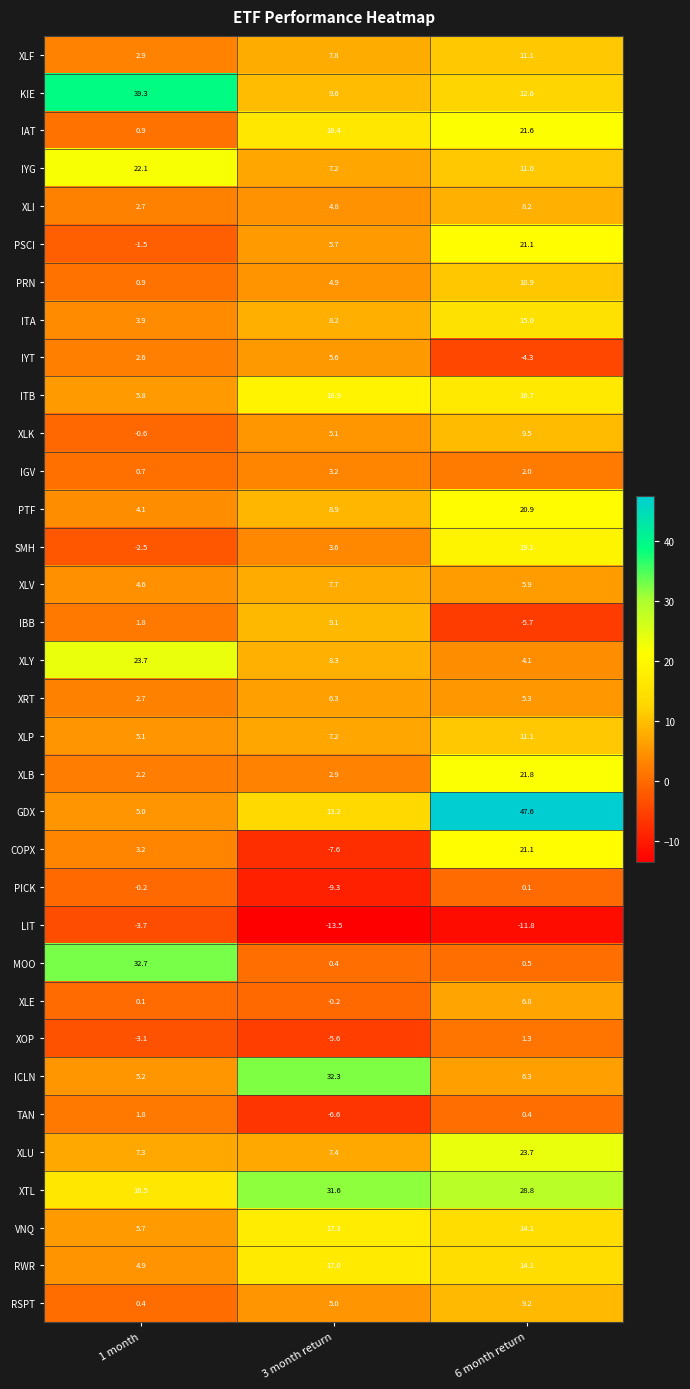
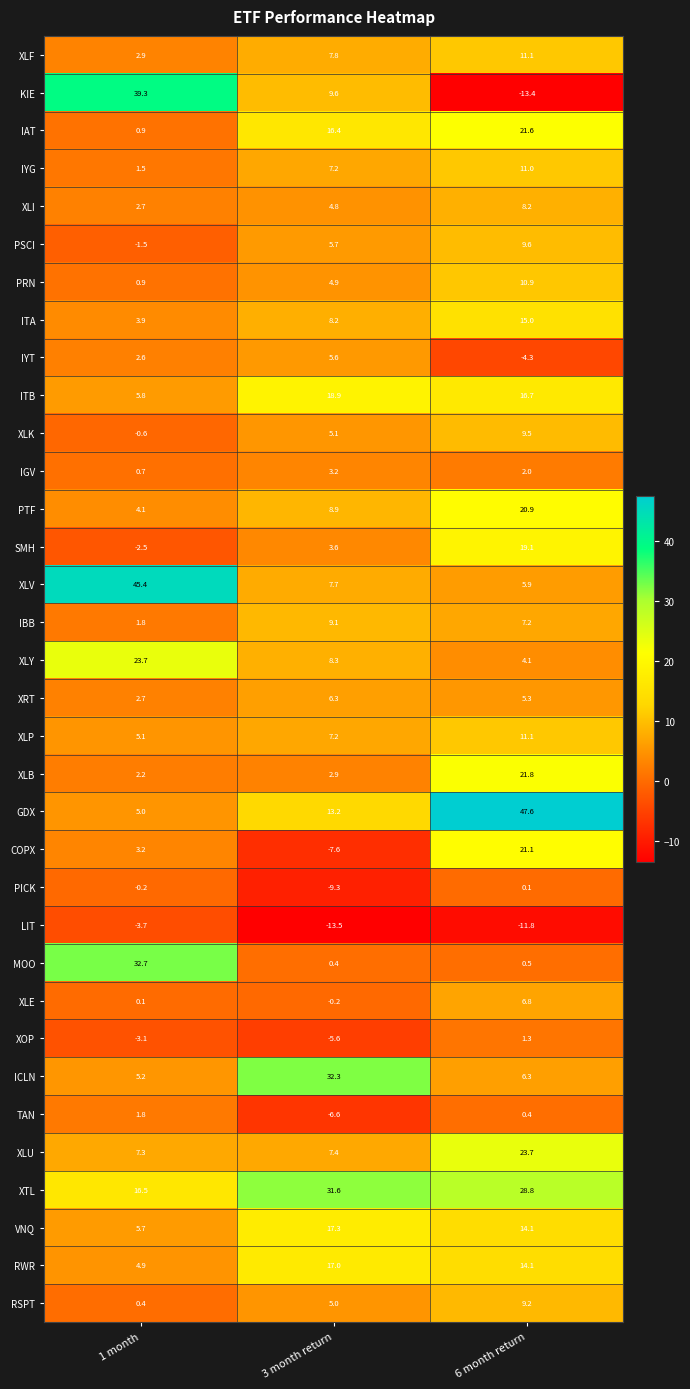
  {
    "XLF": {
      "1 month": 2.9,
      "3 month return": 7.8,
      "6 month return": 11.1
    },
    "KIE": {
      "1 month": 39.3,
      "3 month return": 9.6,
-     "6 month return": 12.6
+     "6 month return": -13.4
    },
    "IAT": {
      "1 month": 0.9,
      "3 month return": 16.4,
      "6 month return": 21.6
    },
    "IYG": {
-     "1 month": 22.1,
+     "1 month": 1.5,
      "3 month return": 7.2,
      "6 month return": 11.0
    },
    "XLI": {
      "1 month": 2.7,
      "3 month return": 4.8,
      "6 month return": 8.2
    },
    "PSCI": {
      "1 month": -1.5,
      "3 month return": 5.7,
-     "6 month return": 21.1
+     "6 month return": 9.6
    },
    "PRN": {
      "1 month": 0.9,
      "3 month return": 4.9,
      "6 month return": 10.9
    },
    "ITA": {
      "1 month": 3.9,
      "3 month return": 8.2,
      "6 month return": 15.0
    },
    "IYT": {
      "1 month": 2.6,
      "3 month return": 5.6,
      "6 month return": -4.3
    },
    "ITB": {
      "1 month": 5.8,
      "3 month return": 18.9,
      "6 month return": 16.7
    },
    "XLK": {
      "1 month": -0.6,
      "3 month return": 5.1,
      "6 month return": 9.5
    },
    "IGV": {
      "1 month": 0.7,
      "3 month return": 3.2,
      "6 month return": 2.0
    },
    "PTF": {
      "1 month": 4.1,
      "3 month return": 8.9,
      "6 month return": 20.9
    },
    "SMH": {
      "1 month": -2.5,
      "3 month return": 3.6,
      "6 month return": 19.1
    },
    "XLV": {
-     "1 month": 4.6,
+     "1 month": 45.4,
      "3 month return": 7.7,
      "6 month return": 5.9
    },
    "IBB": {
      "1 month": 1.8,
      "3 month return": 9.1,
-     "6 month return": -5.7
+     "6 month return": 7.2
    },
    "XLY": {
      "1 month": 23.7,
      "3 month return": 8.3,
      "6 month return": 4.1
    },
    "XRT": {
      "1 month": 2.7,
      "3 month return": 6.3,
      "6 month return": 5.3
    },
    "XLP": {
      "1 month": 5.1,
      "3 month return": 7.2,
      "6 month return": 11.1
    },
    "XLB": {
      "1 month": 2.2,
      "3 month return": 2.9,
      "6 month return": 21.8
    },
    "GDX": {
      "1 month": 5.0,
      "3 month return": 13.2,
      "6 month return": 47.6
    },
    "COPX": {
      "1 month": 3.2,
      "3 month return": -7.6,
      "6 month return": 21.1
    },
    "PICK": {
      "1 month": -0.2,
      "3 month return": -9.3,
      "6 month return": 0.1
    },
    "LIT": {
      "1 month": -3.7,
      "3 month return": -13.5,
      "6 month return": -11.8
    },
    "MOO": {
      "1 month": 32.7,
      "3 month return": 0.4,
      "6 month return": 0.5
    },
    "XLE": {
      "1 month": 0.1,
      "3 month return": -0.2,
      "6 month return": 6.8
    },
    "XOP": {
      "1 month": -3.1,
      "3 month return": -5.6,
      "6 month return": 1.3
    },
    "ICLN": {
      "1 month": 5.2,
      "3 month return": 32.3,
      "6 month return": 6.3
    },
    "TAN": {
      "1 month": 1.8,
      "3 month return": -6.6,
      "6 month return": 0.4
    },
    "XLU": {
      "1 month": 7.3,
      "3 month return": 7.4,
      "6 month return": 23.7
    },
    "XTL": {
      "1 month": 16.5,
      "3 month return": 31.6,
      "6 month return": 28.8
    },
    "VNQ": {
      "1 month": 5.7,
      "3 month return": 17.3,
      "6 month return": 14.1
    },
    "RWR": {
      "1 month": 4.9,
      "3 month return": 17.0,
      "6 month return": 14.1
    },
    "RSPT": {
      "1 month": 0.4,
      "3 month return": 5.0,
      "6 month return": 9.2
    }
  }
